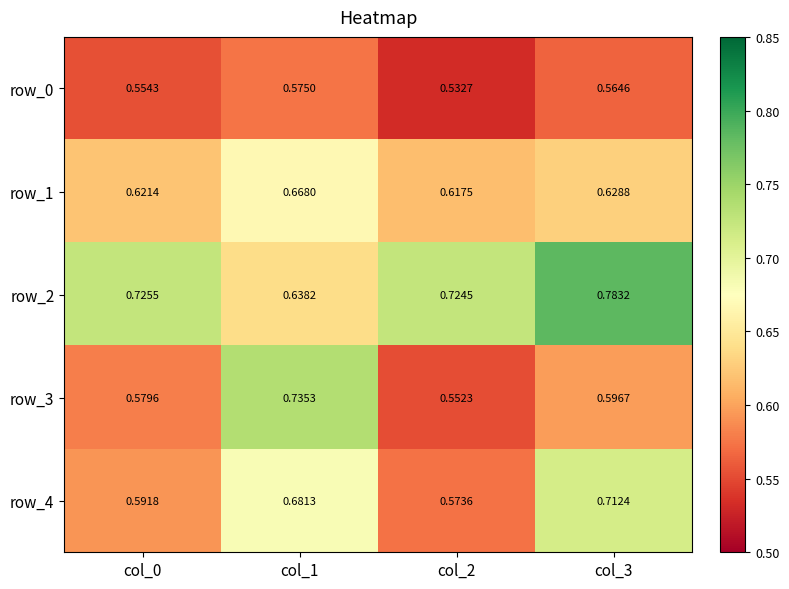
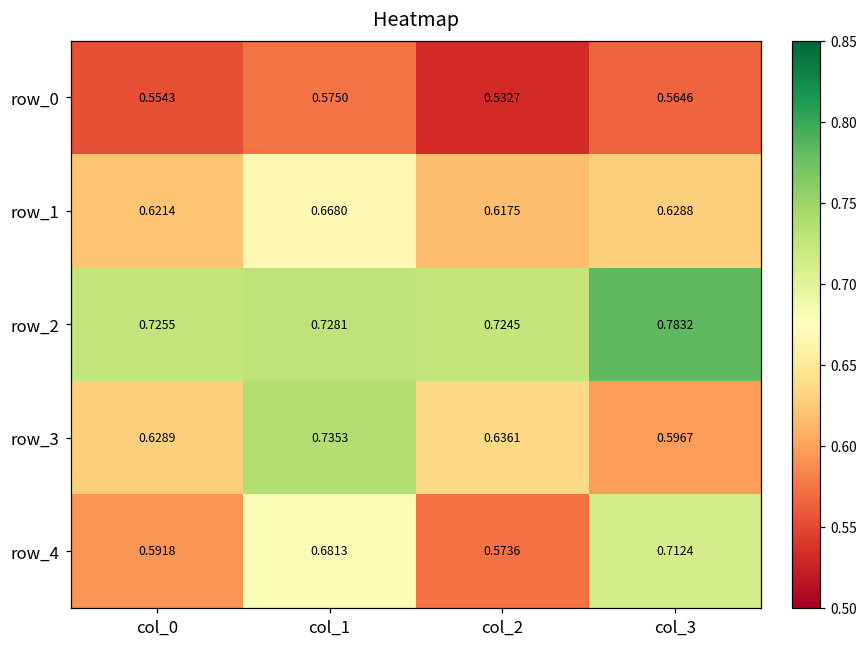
  {
    "row_0": {
      "col_0": 0.5543,
      "col_1": 0.5750,
      "col_2": 0.5327,
      "col_3": 0.5646
    },
    "row_1": {
      "col_0": 0.6214,
      "col_1": 0.6680,
      "col_2": 0.6175,
      "col_3": 0.6288
    },
    "row_2": {
      "col_0": 0.7255,
-     "col_1": 0.6382,
+     "col_1": 0.7281,
      "col_2": 0.7245,
      "col_3": 0.7832
    },
    "row_3": {
-     "col_0": 0.5796,
+     "col_0": 0.6289,
      "col_1": 0.7353,
-     "col_2": 0.5523,
+     "col_2": 0.6361,
      "col_3": 0.5967
    },
    "row_4": {
      "col_0": 0.5918,
      "col_1": 0.6813,
      "col_2": 0.5736,
      "col_3": 0.7124
    }
  }
